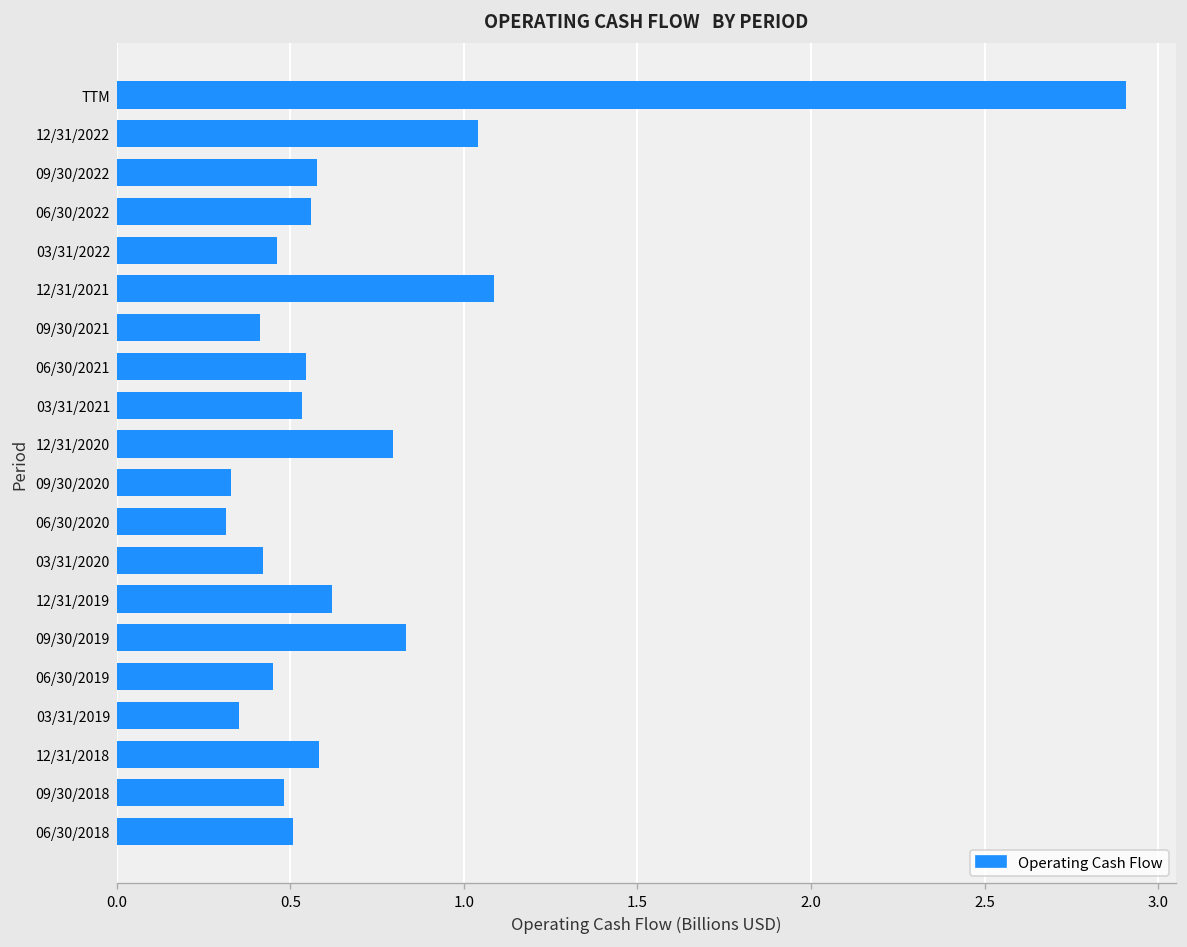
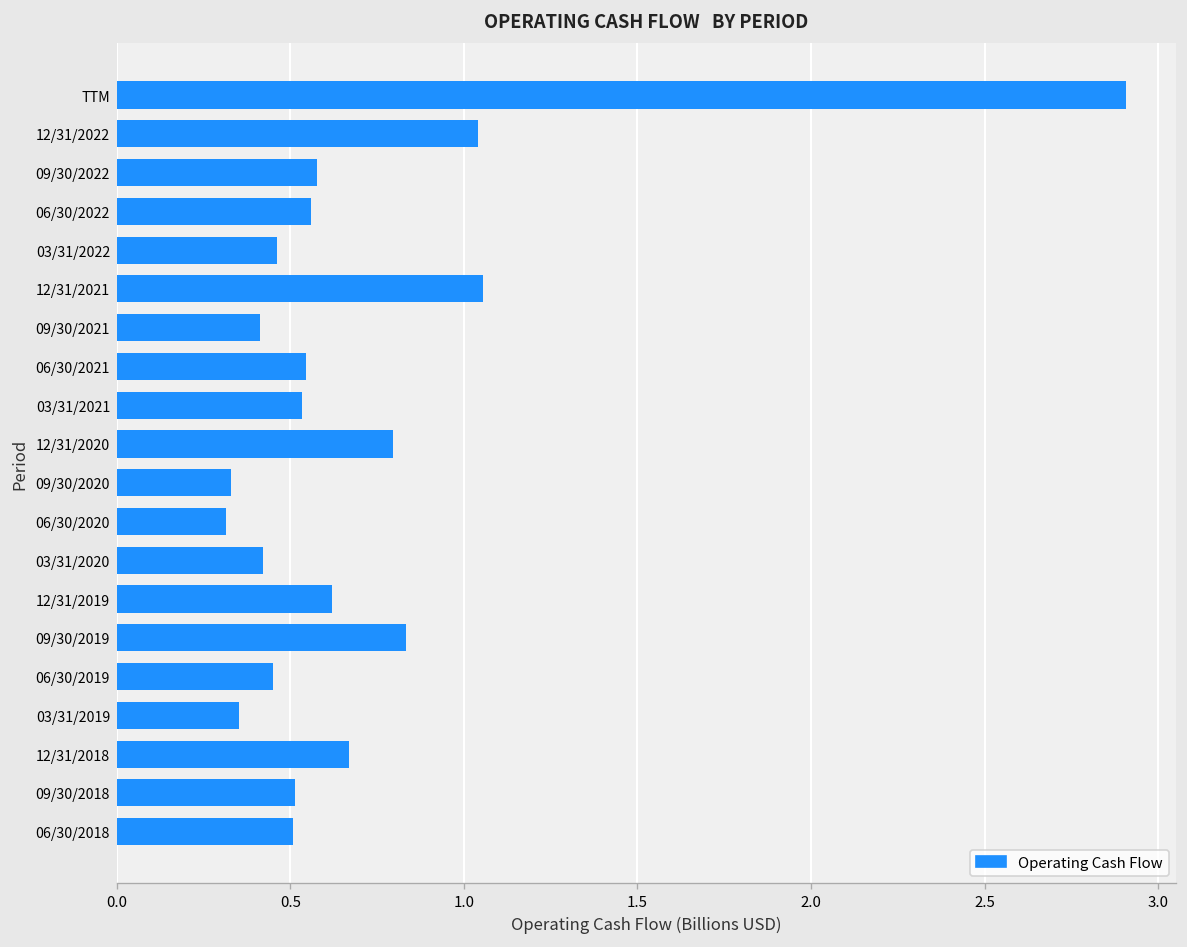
  {
    "TTM": 2.91,
    "12/31/2022": 1.04,
    "09/30/2022": 0.58,
    "06/30/2022": 0.56,
    "03/31/2022": 0.46,
-   "12/31/2021": 1.09,
+   "12/31/2021": 1.06,
    "09/30/2021": 0.41,
    "06/30/2021": 0.54,
    "03/31/2021": 0.53,
    "12/31/2020": 0.80,
    "09/30/2020": 0.33,
    "06/30/2020": 0.31,
    "03/31/2020": 0.42,
    "12/31/2019": 0.62,
    "09/30/2019": 0.83,
    "06/30/2019": 0.45,
    "03/31/2019": 0.35,
-   "12/31/2018": 0.58,
-   "09/30/2018": 0.48,
+   "12/31/2018": 0.67,
+   "09/30/2018": 0.51,
    "06/30/2018": 0.51
  }
